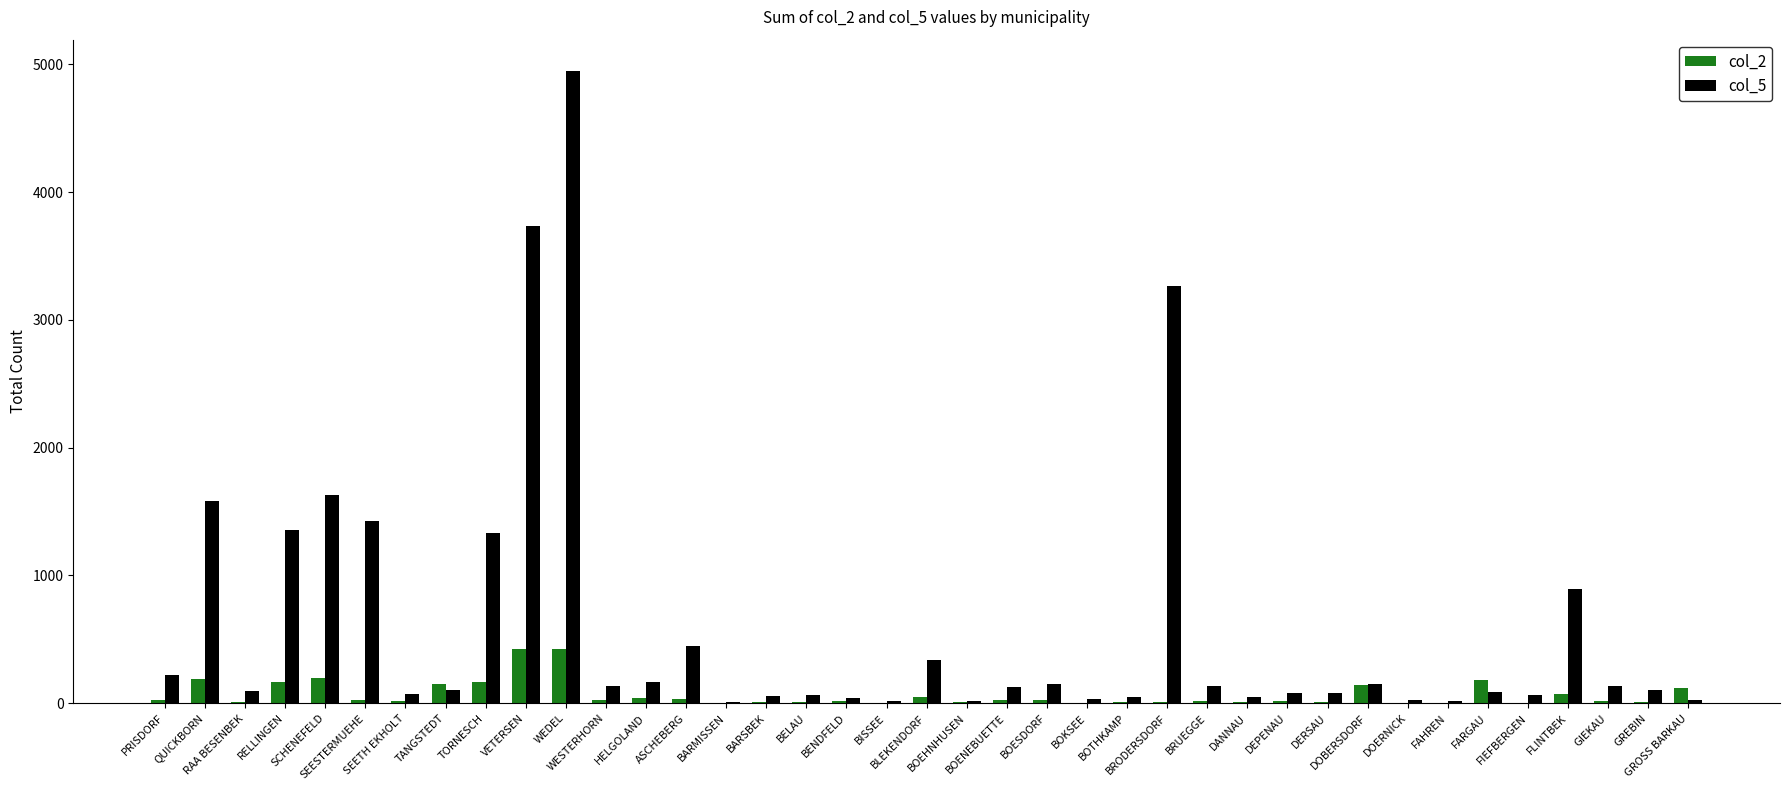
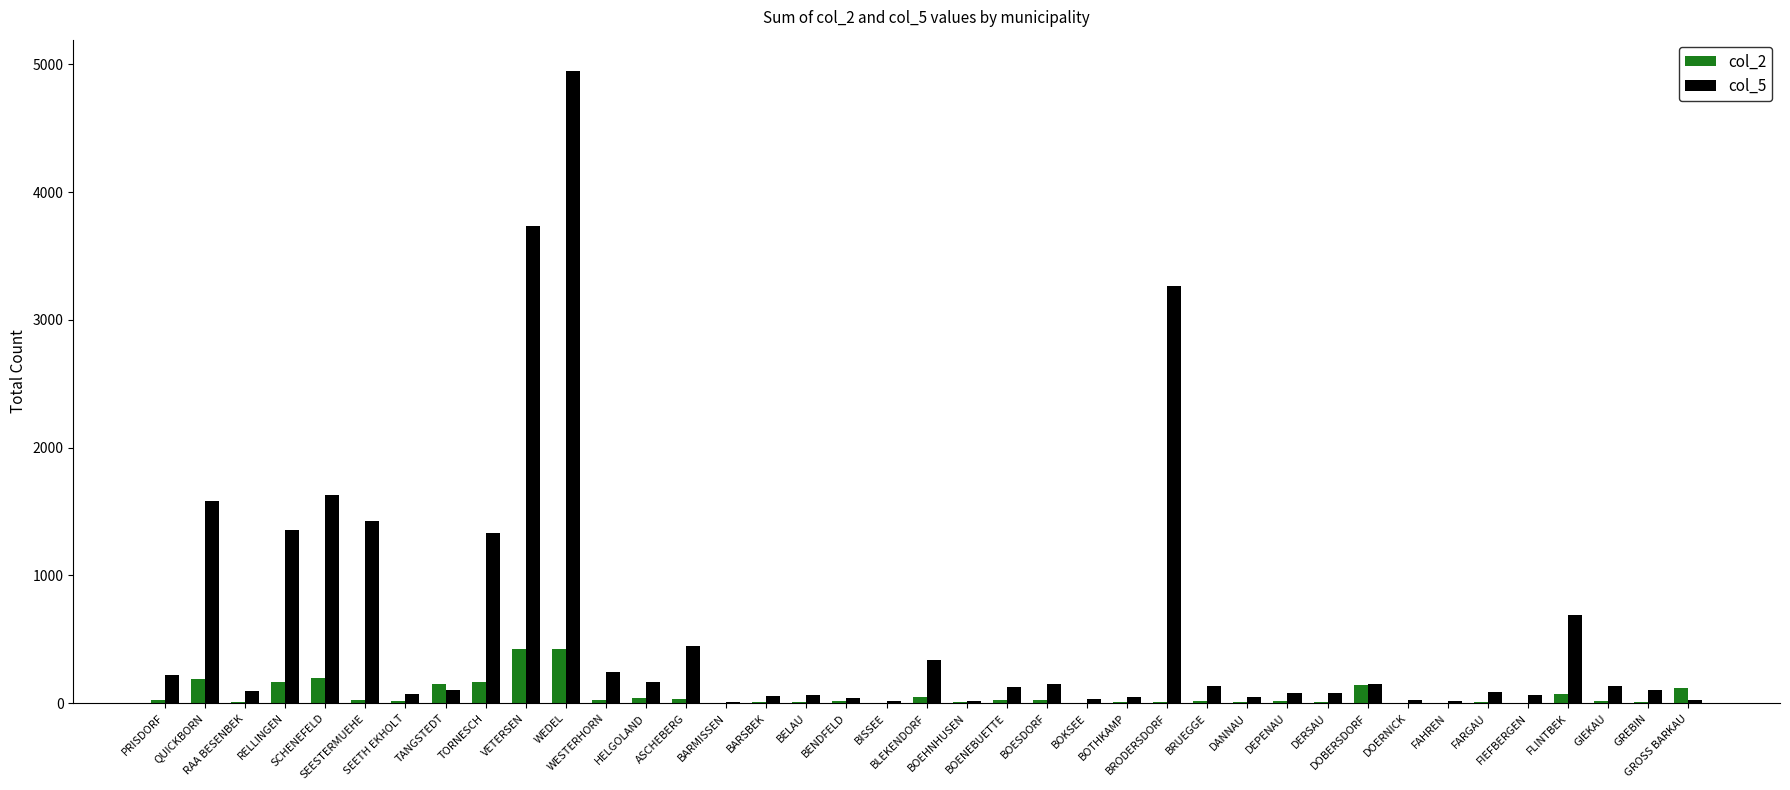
  {
    "col_2": {
      "PRISDORF": 20,
      "QUICKBORN": 190,
      "RELLINGEN": 170,
      "SCHENEFELD": 200,
      "SEESTERMUEHE": 20,
      "TANGSTEDT": 150,
      "TORNESCH": 170,
      "VETERSEN": 420,
      "WEDEL": 430,
      "WESTERHORN": 20,
      "HELGOLAND": 40,
      "ASCHEBERG": 40,
      "BLEKENDORF": 50,
      "BOENEBUETTE": 30,
      "BOESDORF": 30,
      "DOBERSDORF": 140,
-     "FARGAU": 180,
+     "FARGAU": 10,
      "FLINTBEK": 80,
      "GROSS BARKAU": 120
    },
    "col_5": {
      "PRISDORF": 220,
      "QUICKBORN": 1590,
      "RAA BESENBEK": 100,
      "RELLINGEN": 1360,
      "SCHENEFELD": 1630,
      "SEESTERMUEHE": 1430,
      "SEETH EKHOLT": 70,
      "TANGSTEDT": 100,
      "TORNESCH": 1330,
      "VETERSEN": 3740,
      "WEDEL": 4950,
-     "WESTERHORN": 140,
+     "WESTERHORN": 250,
      "HELGOLAND": 170,
      "ASCHEBERG": 450,
      "BARSBEK": 60,
      "BELAU": 70,
      "BENDFELD": 40,
      "BLEKENDORF": 340,
      "BOENEBUETTE": 130,
      "BOESDORF": 150,
      "BOKSEE": 30,
      "BOTHKAMP": 50,
      "BRODERSDORF": 3260,
      "BRUEGGE": 130,
      "DANNAU": 50,
      "DEPENAU": 80,
      "DERSAU": 80,
      "DOBERSDORF": 150,
      "DOERNICK": 30,
      "FARGAU": 90,
      "FIEFBERGEN": 70,
-     "FLINTBEK": 890,
+     "FLINTBEK": 690,
      "GIEKAU": 140,
      "GREBIN": 100,
      "GROSS BARKAU": 30
    }
  }
